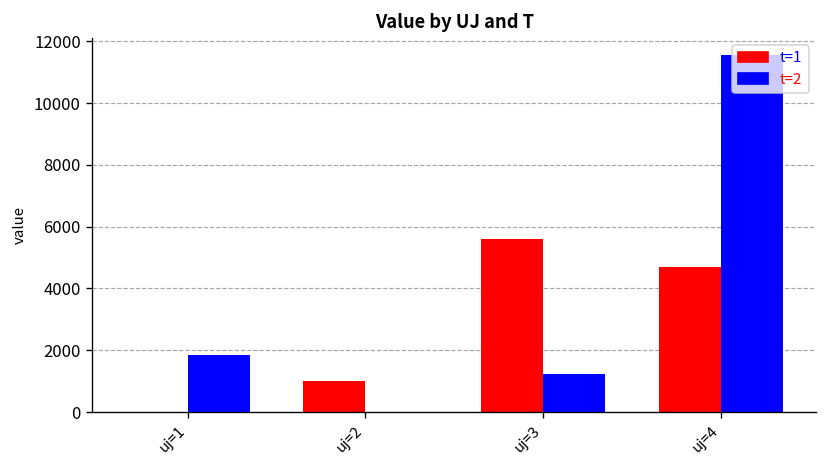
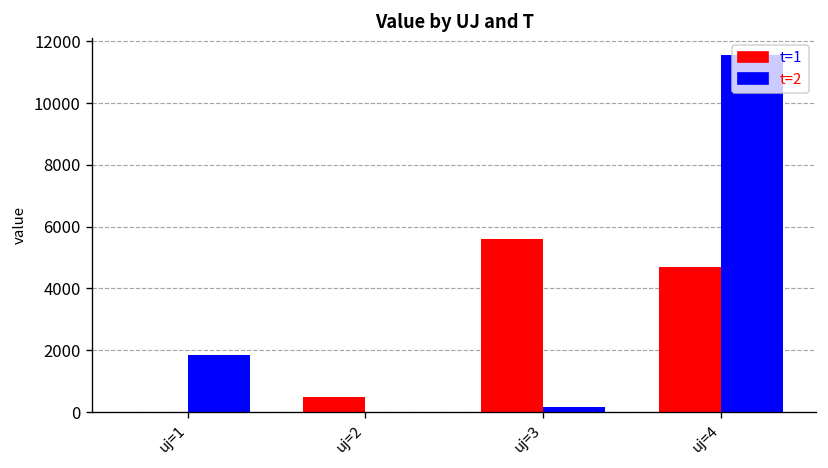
  {
    "t=1": {
      "uj=1": 0,
-     "uj=2": 1000,
+     "uj=2": 500,
      "uj=3": 5600,
      "uj=4": 4700
    },
    "t=2": {
      "uj=1": 1800,
      "uj=2": 0,
-     "uj=3": 1200
+     "uj=3": 200
    }
  }
